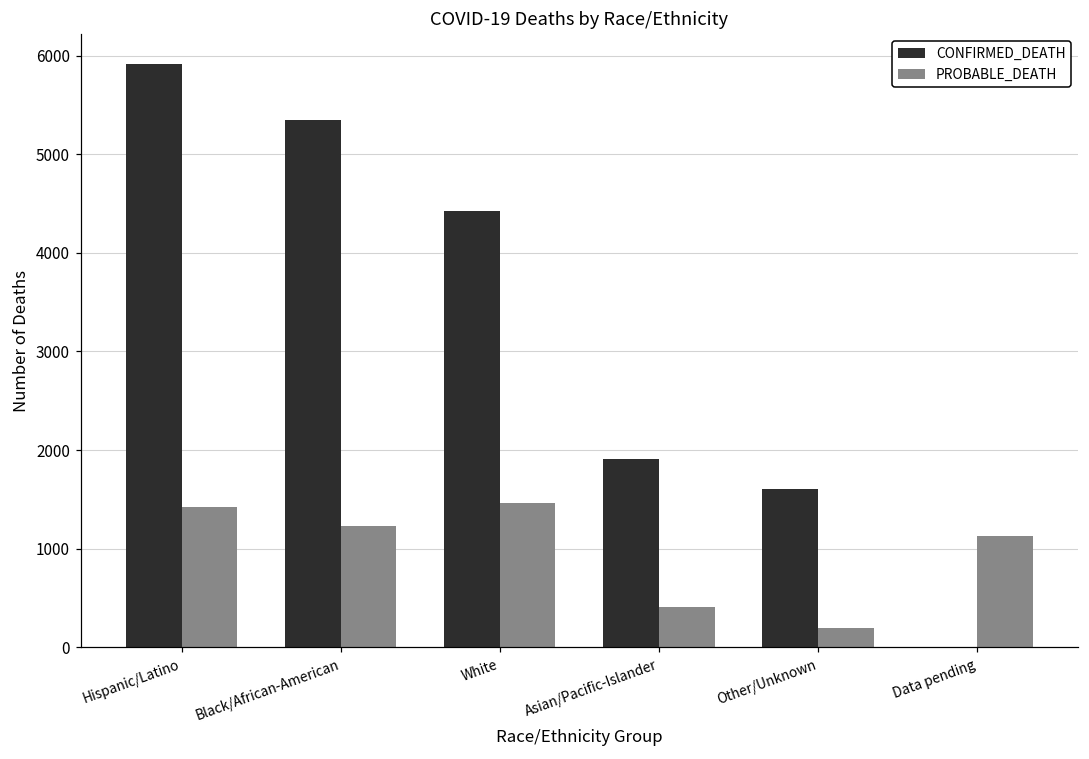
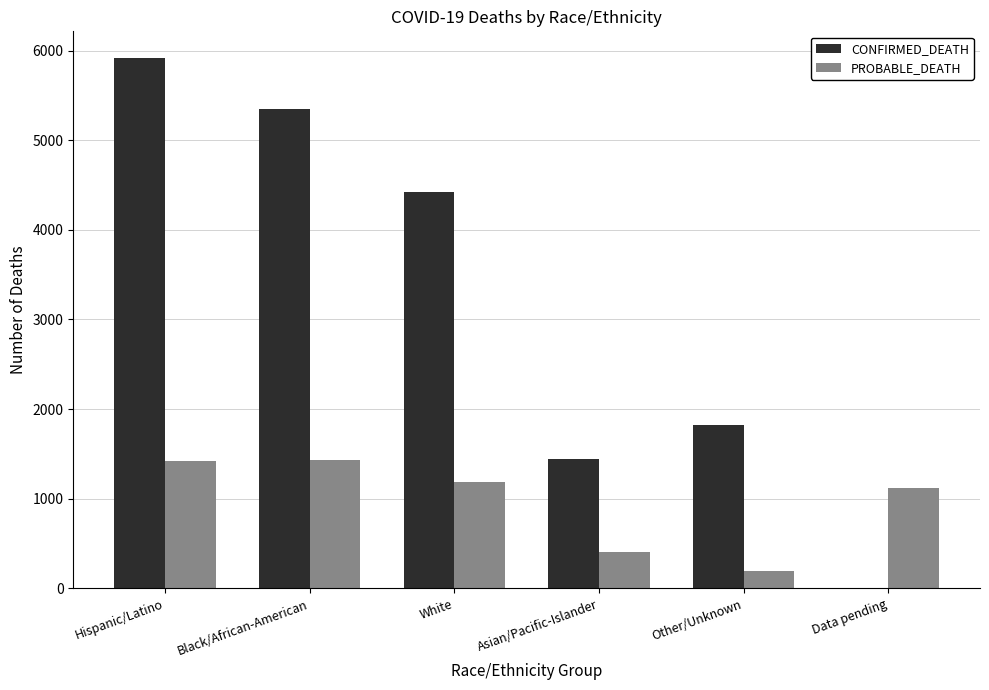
  {
    "CONFIRMED_DEATH": {
      "Hispanic/Latino": 5900,
      "Black/African-American": 5300,
      "White": 4400,
-     "Asian/Pacific-Islander": 1900,
-     "Other/Unknown": 1600,
+     "Asian/Pacific-Islander": 1400,
+     "Other/Unknown": 1800,
      "Data pending": 0
    },
    "PROBABLE_DEATH": {
      "Hispanic/Latino": 1400,
-     "Black/African-American": 1200,
-     "White": 1500,
+     "Black/African-American": 1400,
+     "White": 1200,
      "Asian/Pacific-Islander": 400,
      "Other/Unknown": 200,
      "Data pending": 1100
    }
  }
